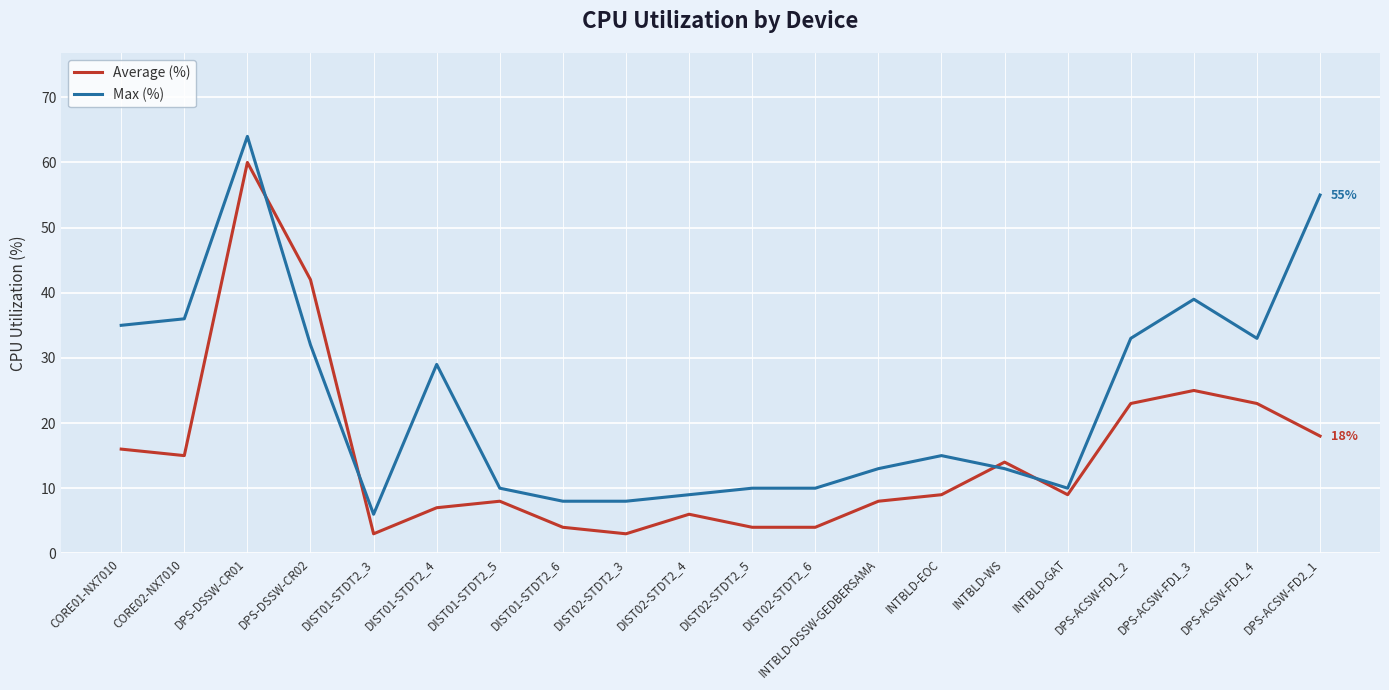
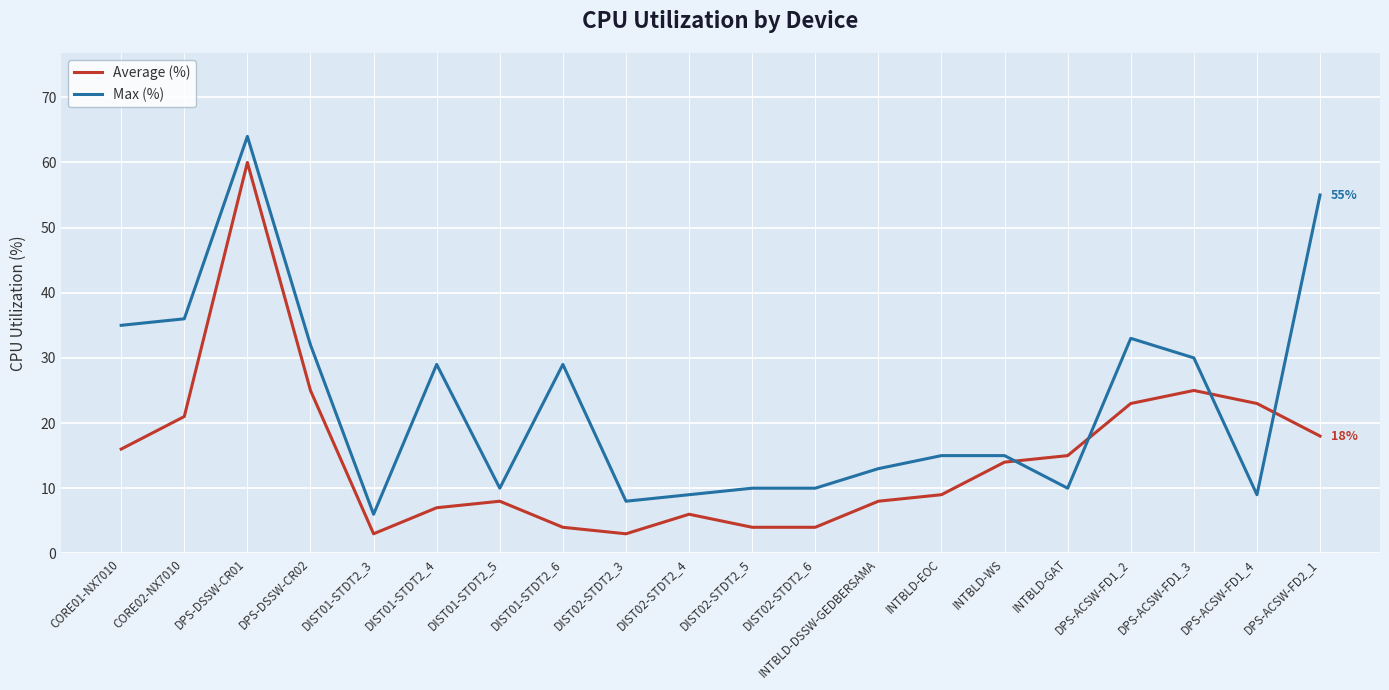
  {
    "Average (%)": {
      "CORE01-NX7010": 16,
-     "CORE02-NX7010": 15,
+     "CORE02-NX7010": 21,
      "DPS-DSSW-CR01": 60,
-     "DPS-DSSW-CR02": 42,
+     "DPS-DSSW-CR02": 25,
      "DIST01-STDT2_3": 3,
      "DIST01-STDT2_4": 7,
      "DIST01-STDT2_5": 8,
      "DIST01-STDT2_6": 4,
      "DIST02-STDT2_3": 3,
      "DIST02-STDT2_4": 6,
      "DIST02-STDT2_5": 4,
      "DIST02-STDT2_6": 4,
      "INTBLD-DSSW-GEDBERSAMA": 8,
      "INTBLD-EOC": 9,
      "INTBLD-WS": 14,
-     "INTBLD-GAT": 9,
+     "INTBLD-GAT": 15,
      "DPS-ACSW-FD1_2": 23,
      "DPS-ACSW-FD1_3": 25,
      "DPS-ACSW-FD1_4": 23
    },
    "Max (%)": {
      "CORE01-NX7010": 35,
      "CORE02-NX7010": 36,
      "DPS-DSSW-CR01": 64,
      "DPS-DSSW-CR02": 32,
      "DIST01-STDT2_3": 6,
      "DIST01-STDT2_4": 29,
      "DIST01-STDT2_5": 10,
-     "DIST01-STDT2_6": 8,
+     "DIST01-STDT2_6": 29,
      "DIST02-STDT2_3": 8,
      "DIST02-STDT2_4": 9,
      "DIST02-STDT2_5": 10,
      "DIST02-STDT2_6": 10,
      "INTBLD-DSSW-GEDBERSAMA": 13,
      "INTBLD-EOC": 15,
-     "INTBLD-WS": 13,
+     "INTBLD-WS": 15,
      "INTBLD-GAT": 10,
      "DPS-ACSW-FD1_2": 33,
-     "DPS-ACSW-FD1_3": 39,
-     "DPS-ACSW-FD1_4": 33
+     "DPS-ACSW-FD1_3": 30,
+     "DPS-ACSW-FD1_4": 9
    }
  }
